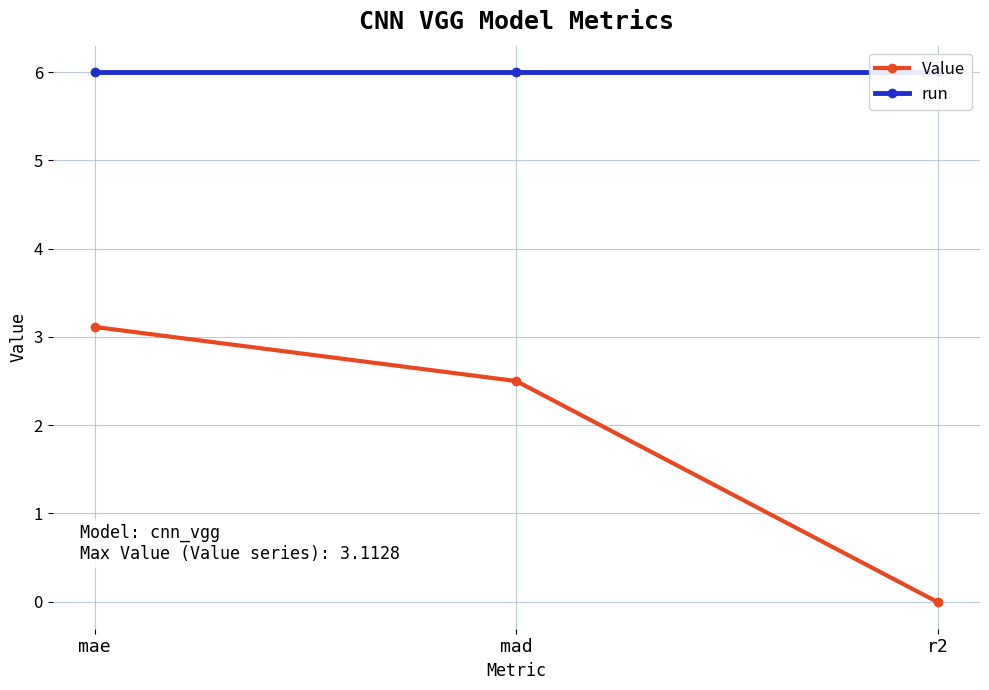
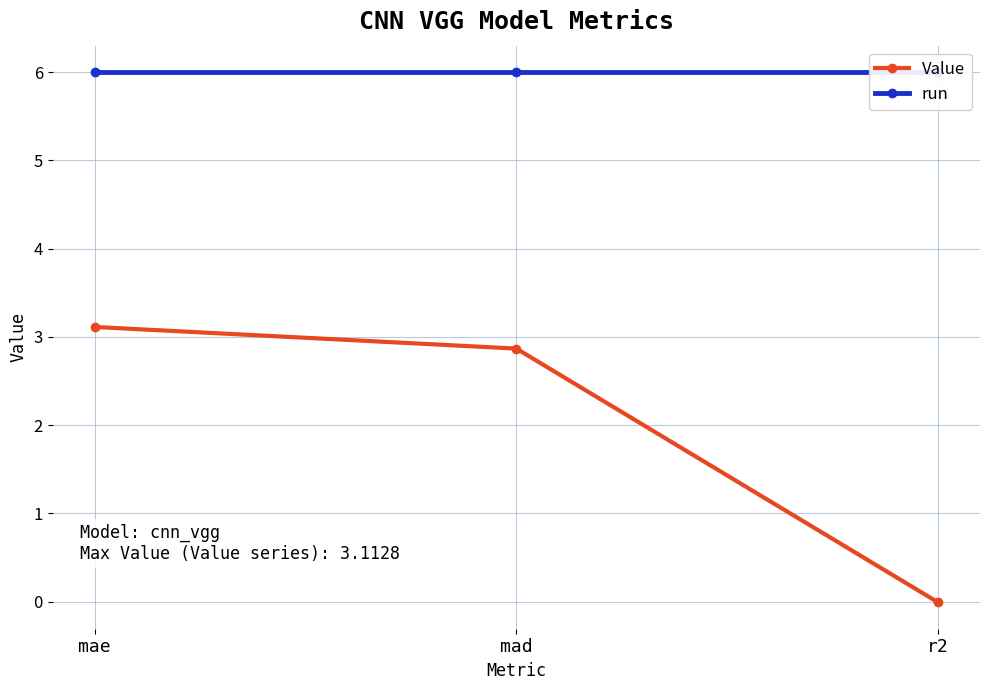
  {
    "Value": {
      "mae": 3.1,
-     "mad": 2.5,
+     "mad": 2.9,
      "r2": 0.0
    },
    "run": {
      "mae": 6.0,
      "mad": 6.0
    }
  }
